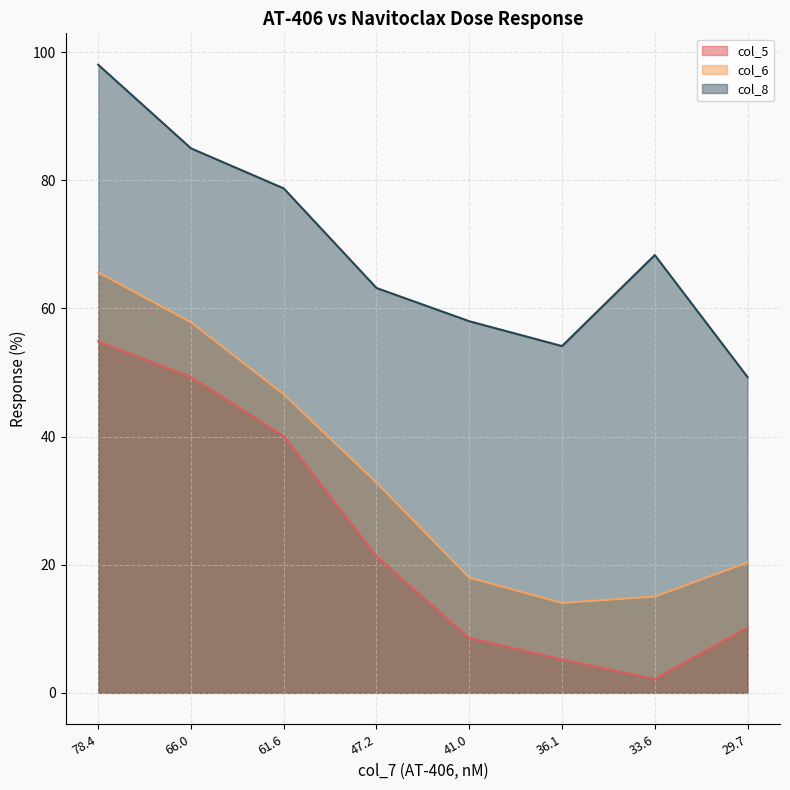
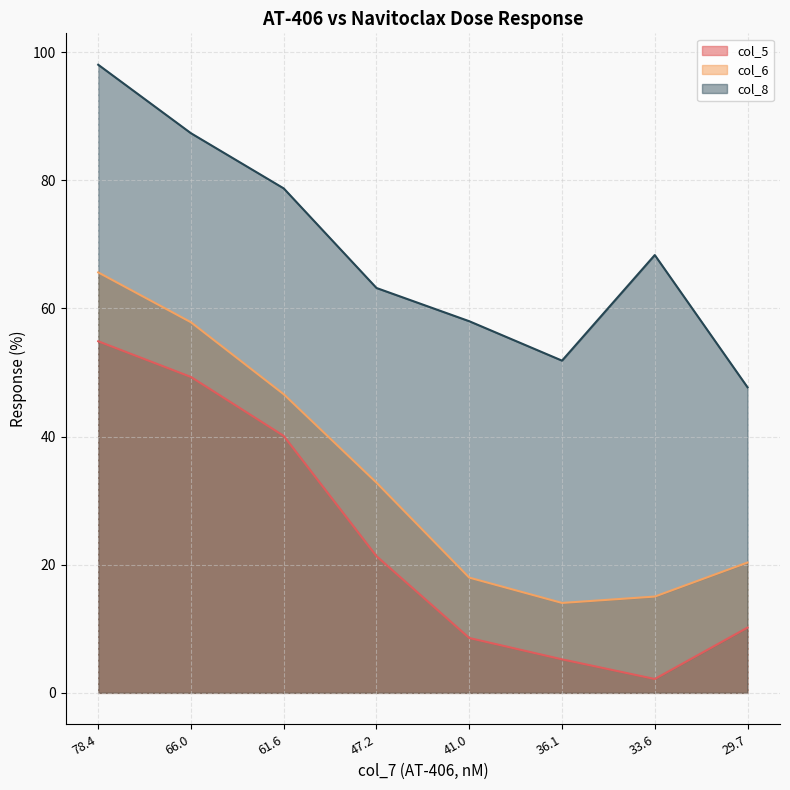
  {
    "col_8": {
      "78.4": 98,
-     "66.0": 85,
+     "66.0": 87,
      "61.6": 79,
      "47.2": 63,
      "41.0": 58,
-     "36.1": 54,
+     "36.1": 52,
      "33.6": 68,
-     "29.7": 49
+     "29.7": 48
    }
  }
